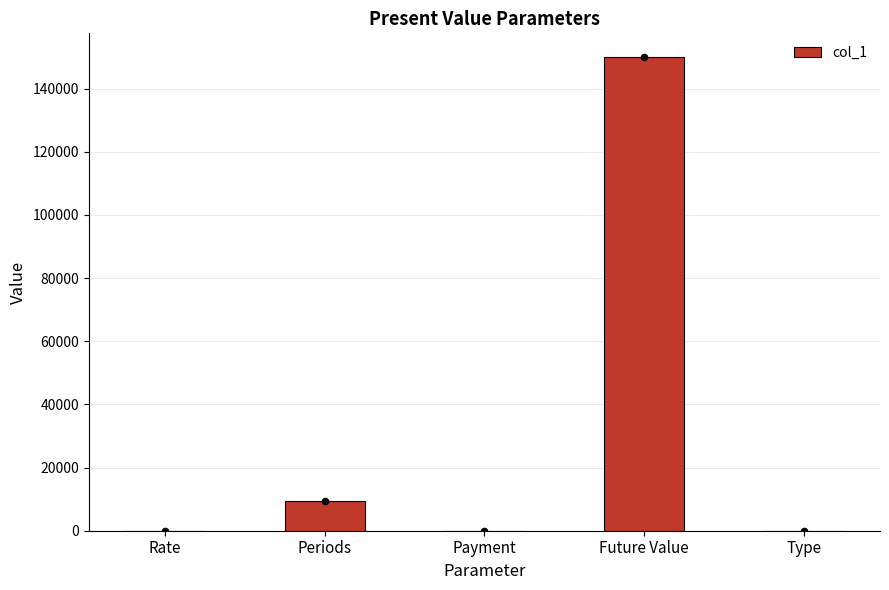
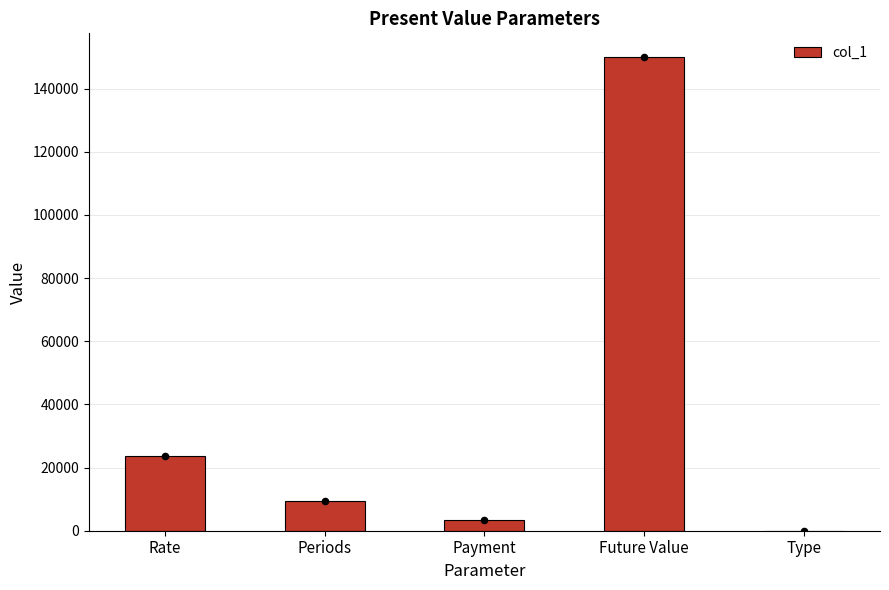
  {
    "col_1": {
-     "Rate": 0,
+     "Rate": 24000,
      "Periods": 10000,
-     "Payment": 0,
+     "Payment": 3000,
      "Future Value": 150000,
      "Type": 0
    }
  }
